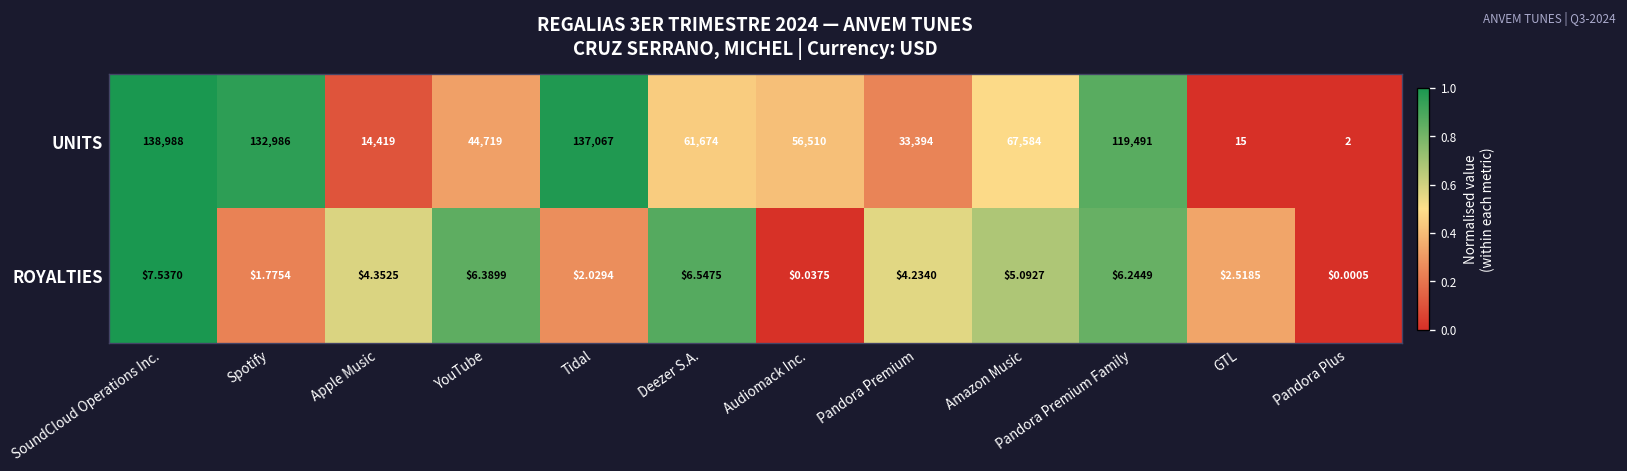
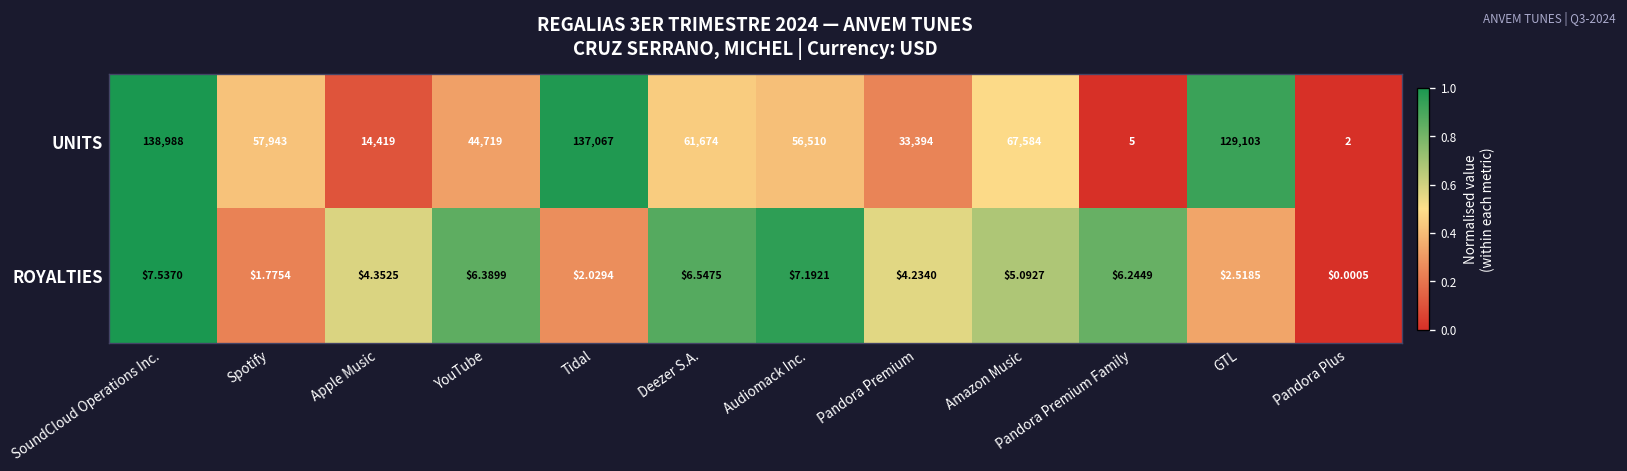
  {
    "UNITS": {
      "SoundCloud Operations Inc.": "138,988",
-     "Spotify": "132,986",
+     "Spotify": "57,943",
      "Apple Music": "14,419",
      "YouTube": "44,719",
      "Tidal": "137,067",
      "Deezer S.A.": "61,674",
      "Audiomack Inc.": "56,510",
      "Pandora Premium": "33,394",
      "Amazon Music": "67,584",
-     "Pandora Premium Family": "119,491",
-     "GTL": "15",
+     "Pandora Premium Family": "5",
+     "GTL": "129,103",
      "Pandora Plus": "2"
    },
    "ROYALTIES": {
      "SoundCloud Operations Inc.": "$7.5370",
      "Spotify": "$1.7754",
      "Apple Music": "$4.3525",
      "YouTube": "$6.3899",
      "Tidal": "$2.0294",
      "Deezer S.A.": "$6.5475",
-     "Audiomack Inc.": "$0.0375",
+     "Audiomack Inc.": "$7.1921",
      "Pandora Premium": "$4.2340",
      "Amazon Music": "$5.0927",
      "Pandora Premium Family": "$6.2449",
      "GTL": "$2.5185",
      "Pandora Plus": "$0.0005"
    }
  }
